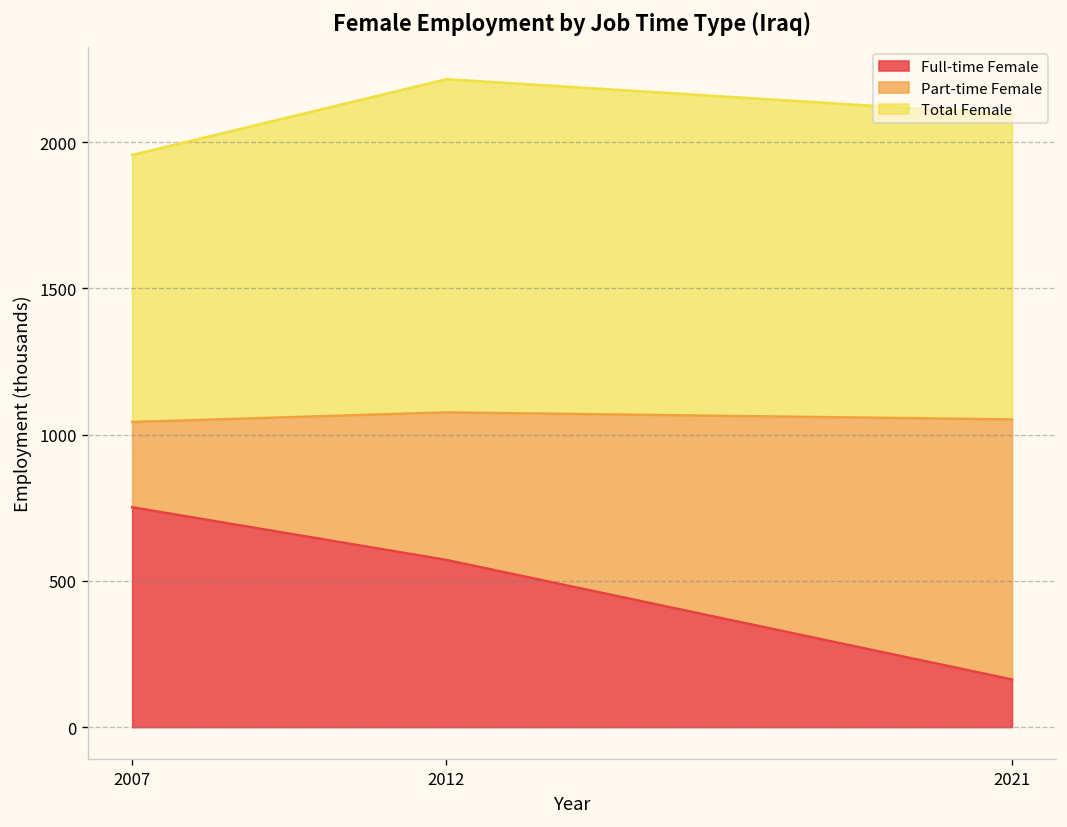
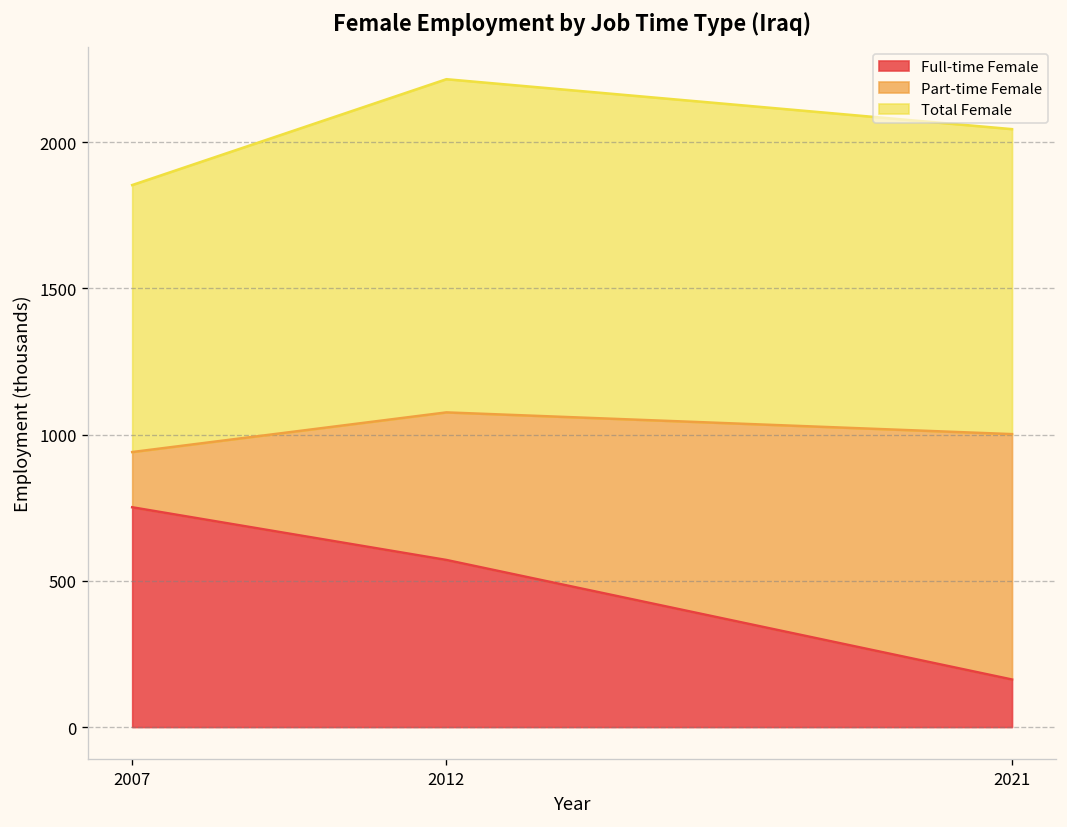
  {
    "Full-time Female": {
      "2007": 750,
      "2012": 570,
      "2021": 160
    },
    "Part-time Female": {
-     "2007": 290,
+     "2007": 190,
      "2012": 500,
-     "2021": 890
+     "2021": 840
    },
    "Total Female": {
      "2007": 910,
      "2012": 1140
    }
  }
